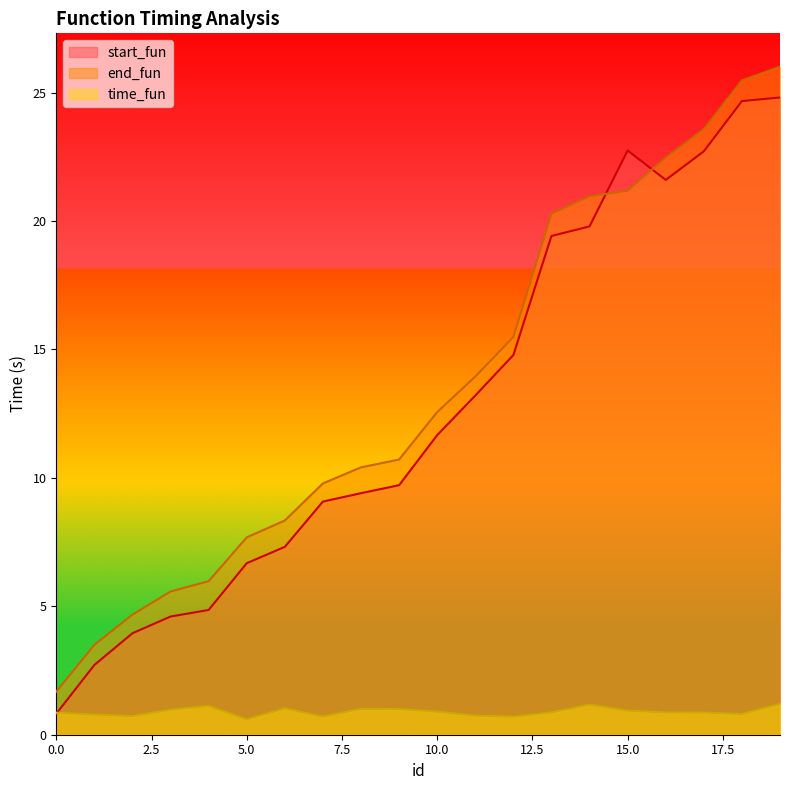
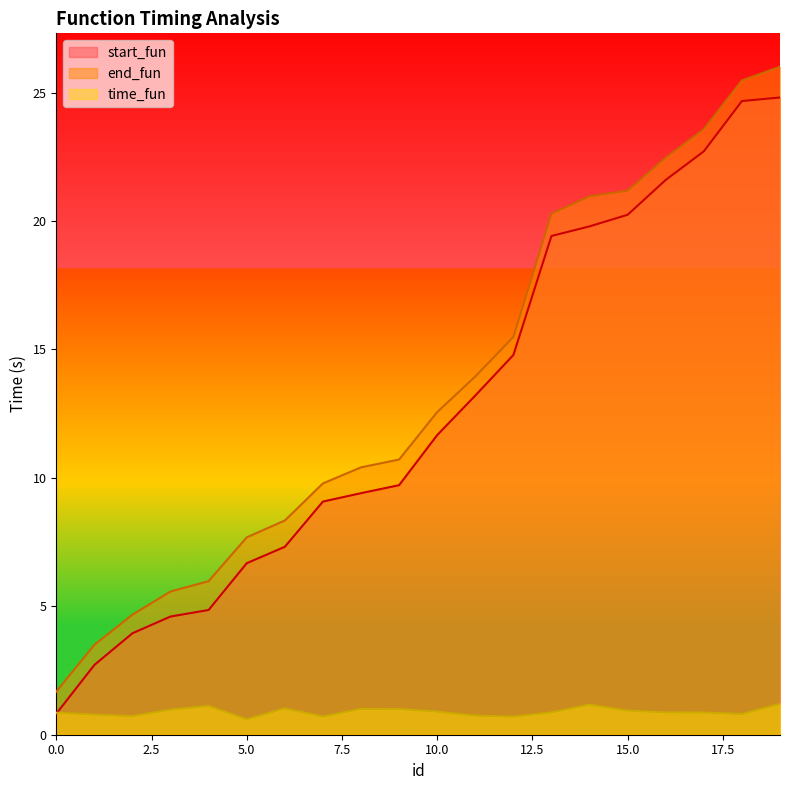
  {
    "start_fun": {
      "5.0": 6.7,
      "10.0": 11.7,
-     "15.0": 22.7
+     "15.0": 20.2
    }
  }
